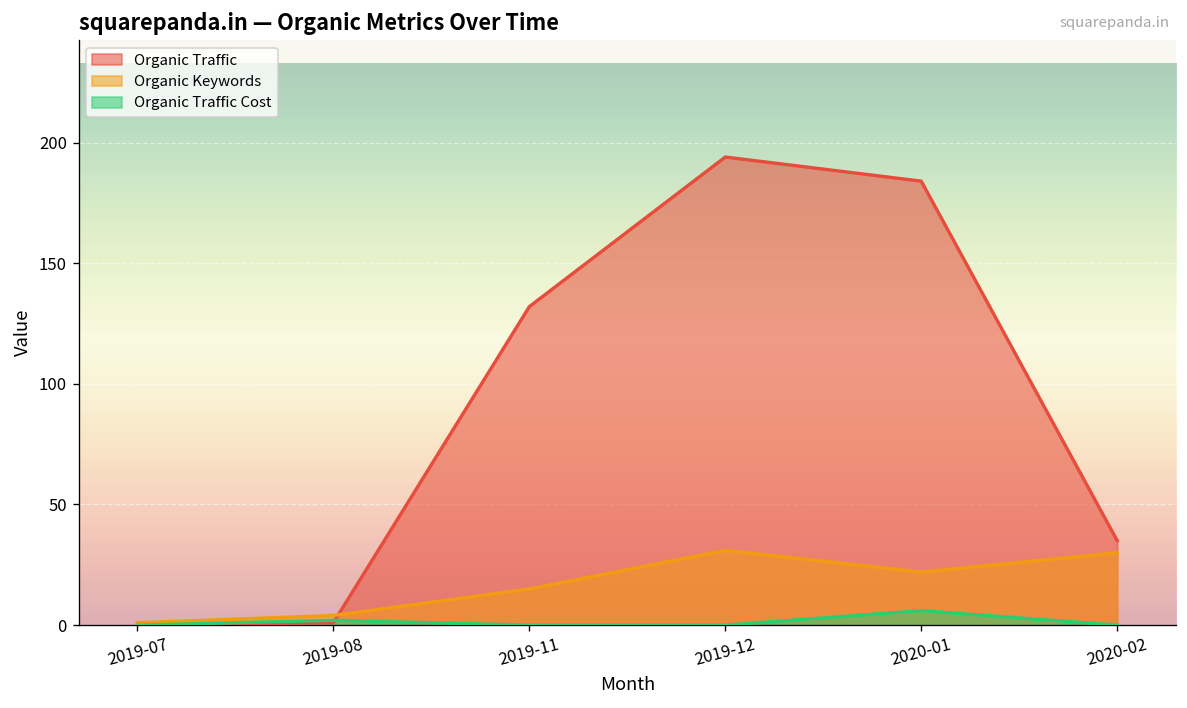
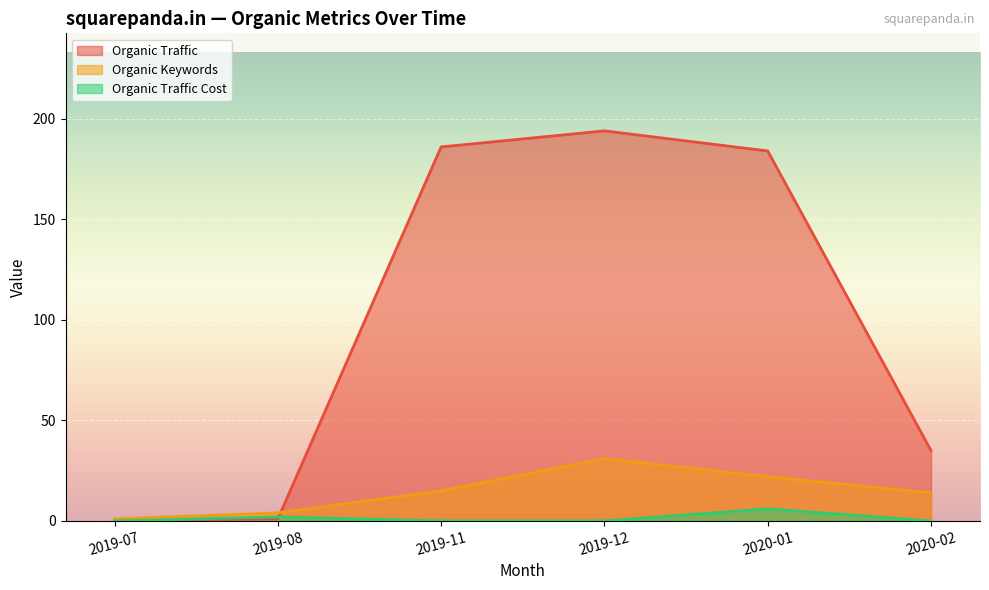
  {
    "Organic Traffic": {
-     "2019-11": 132,
+     "2019-11": 186,
      "2019-12": 194,
      "2020-01": 184,
      "2020-02": 35
    },
    "Organic Keywords": {
      "2019-08": 4,
      "2019-11": 15,
      "2019-12": 31,
      "2020-01": 22,
-     "2020-02": 30
+     "2020-02": 14
    },
    "Organic Traffic Cost": {
      "2019-11": 0,
      "2019-12": 0,
      "2020-01": 6,
      "2020-02": 0
    }
  }
